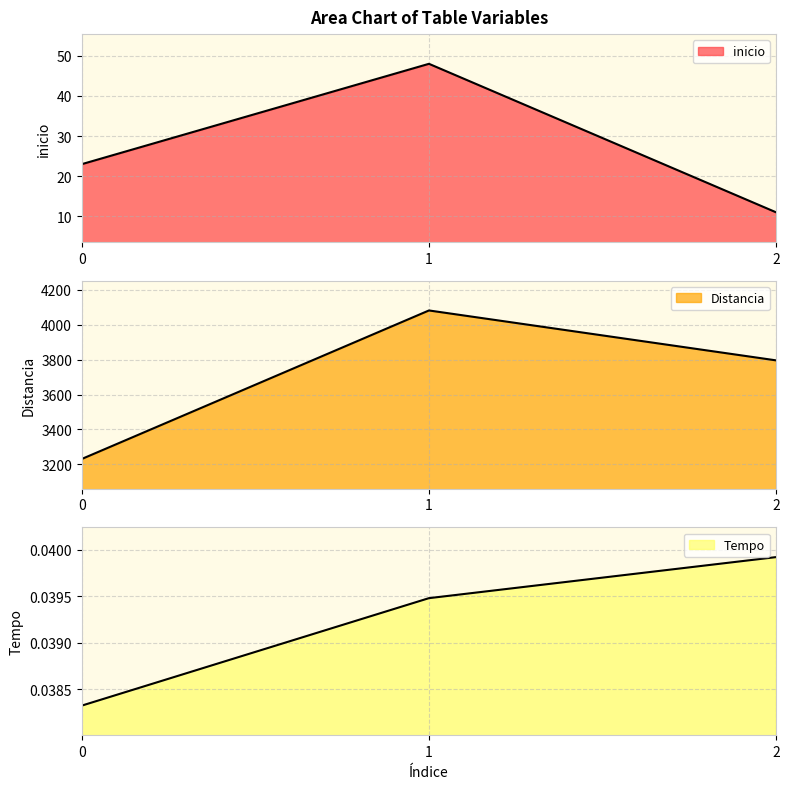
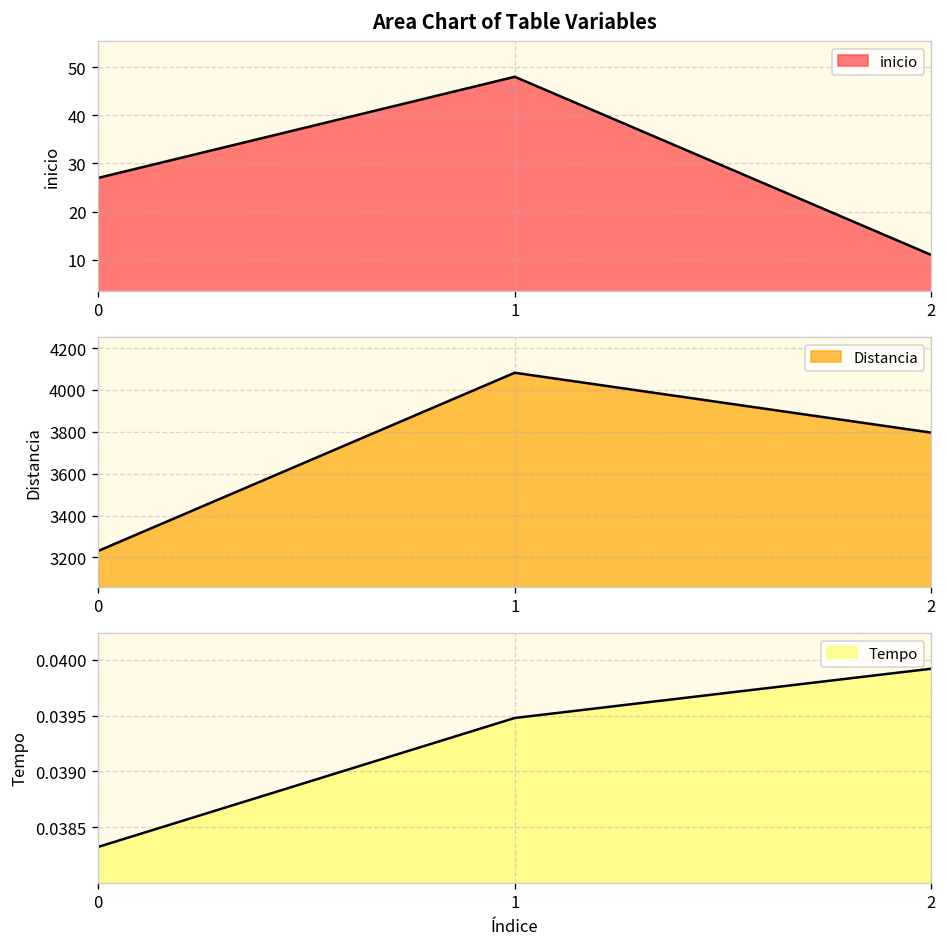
  {
    "Area Chart of Table Variables": {
-     "0": 23,
+     "0": 27,
      "1": 48,
      "2": 11
    }
  }
